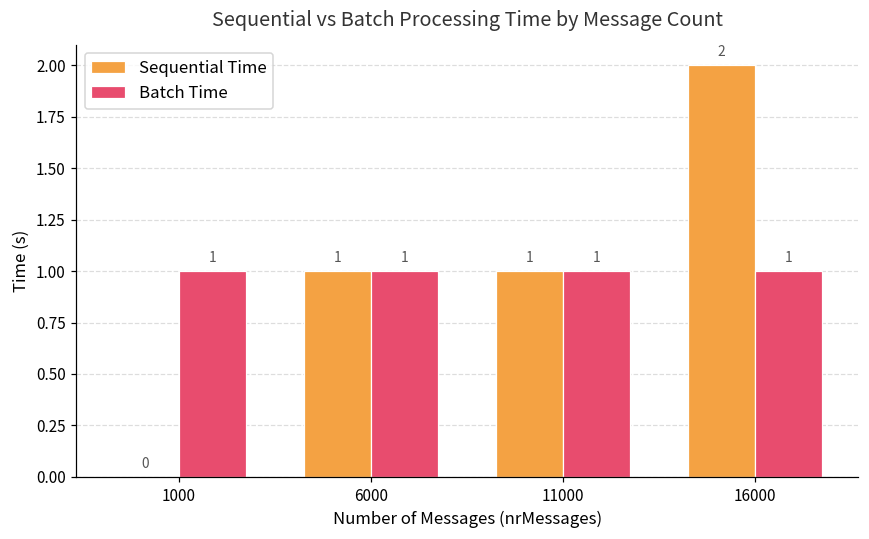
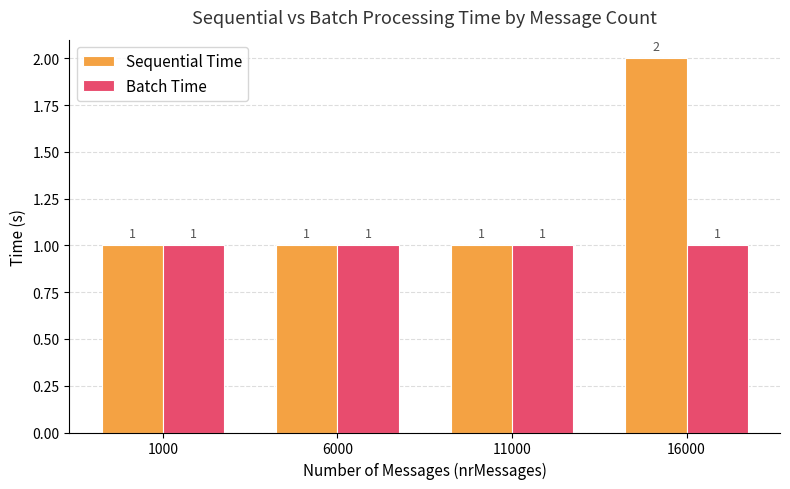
  {
    "Sequential Time": {
-     "1000": 0,
+     "1000": 1,
      "6000": 1,
      "11000": 1,
      "16000": 2
    },
    "Batch Time": {
      "1000": 1,
      "6000": 1,
      "11000": 1,
      "16000": 1
    }
  }
